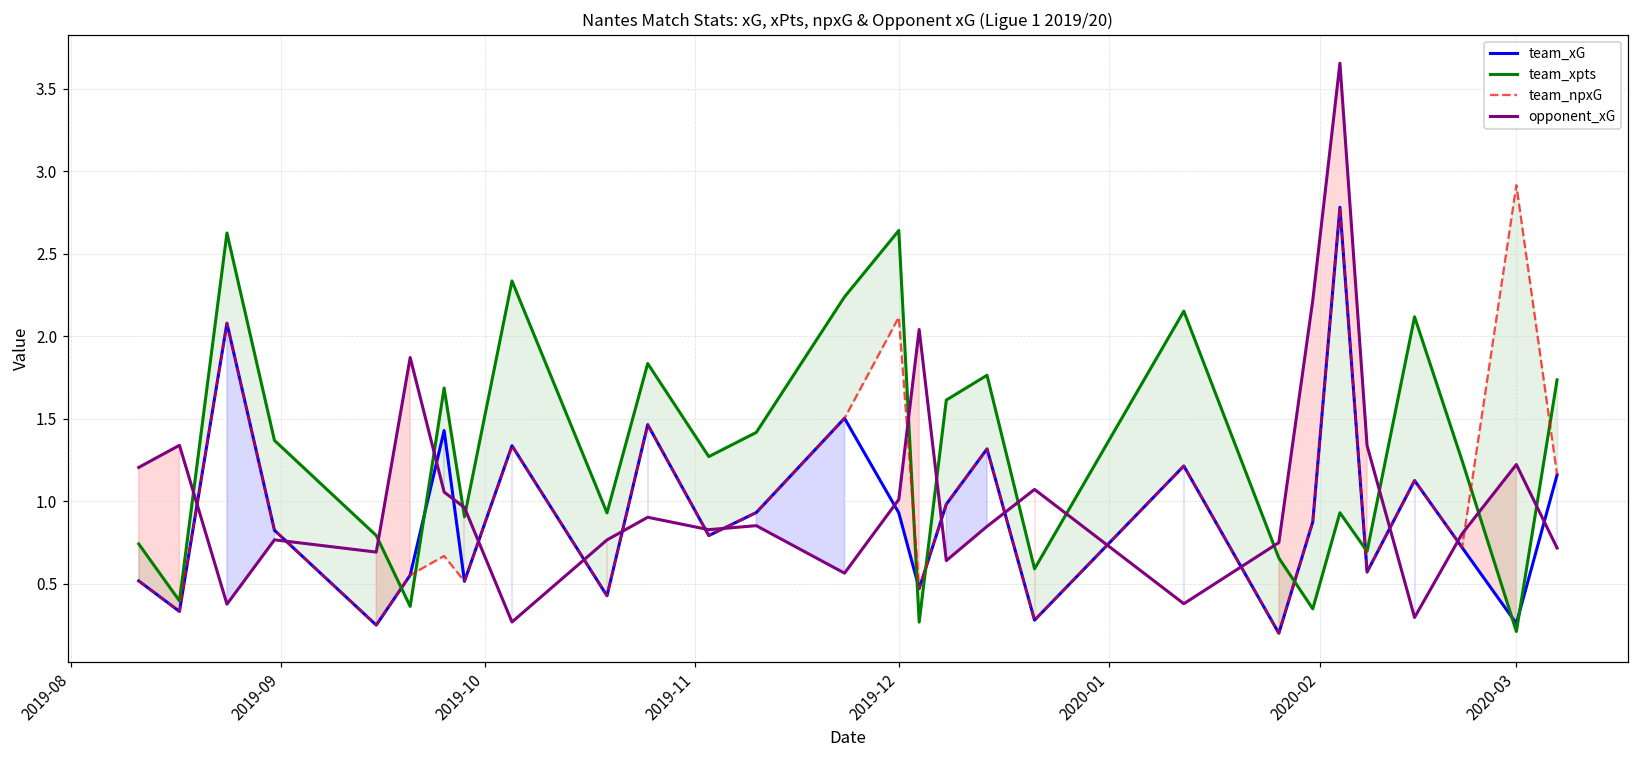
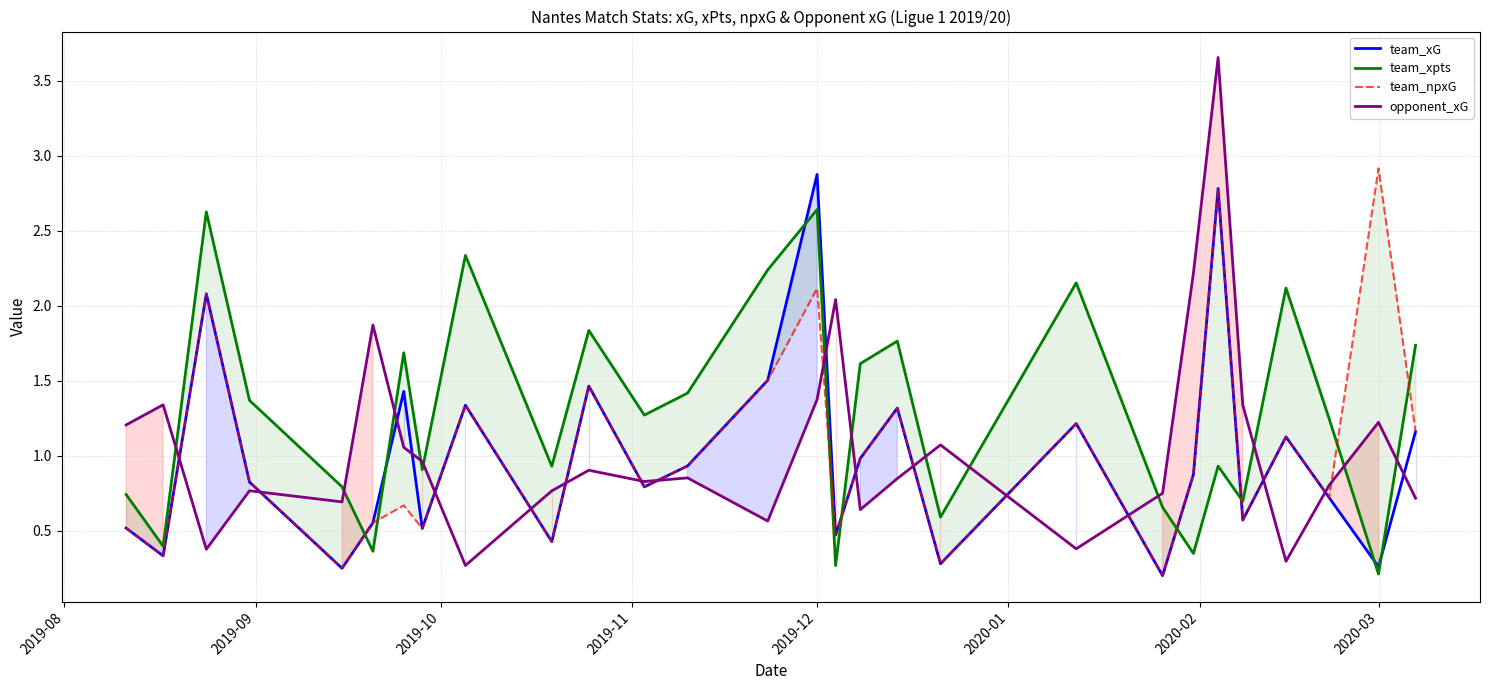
  {
    "team_xG": {
-     "2019-12": 0.93,
+     "2019-12": 2.88,
      "2020-03": 0.26
    },
    "team_npxG": {
      "2019-12": 2.12
    },
    "opponent_xG": {
-     "2019-12": 1.01,
+     "2019-12": 1.38,
      "2020-03": 1.22
    }
  }
